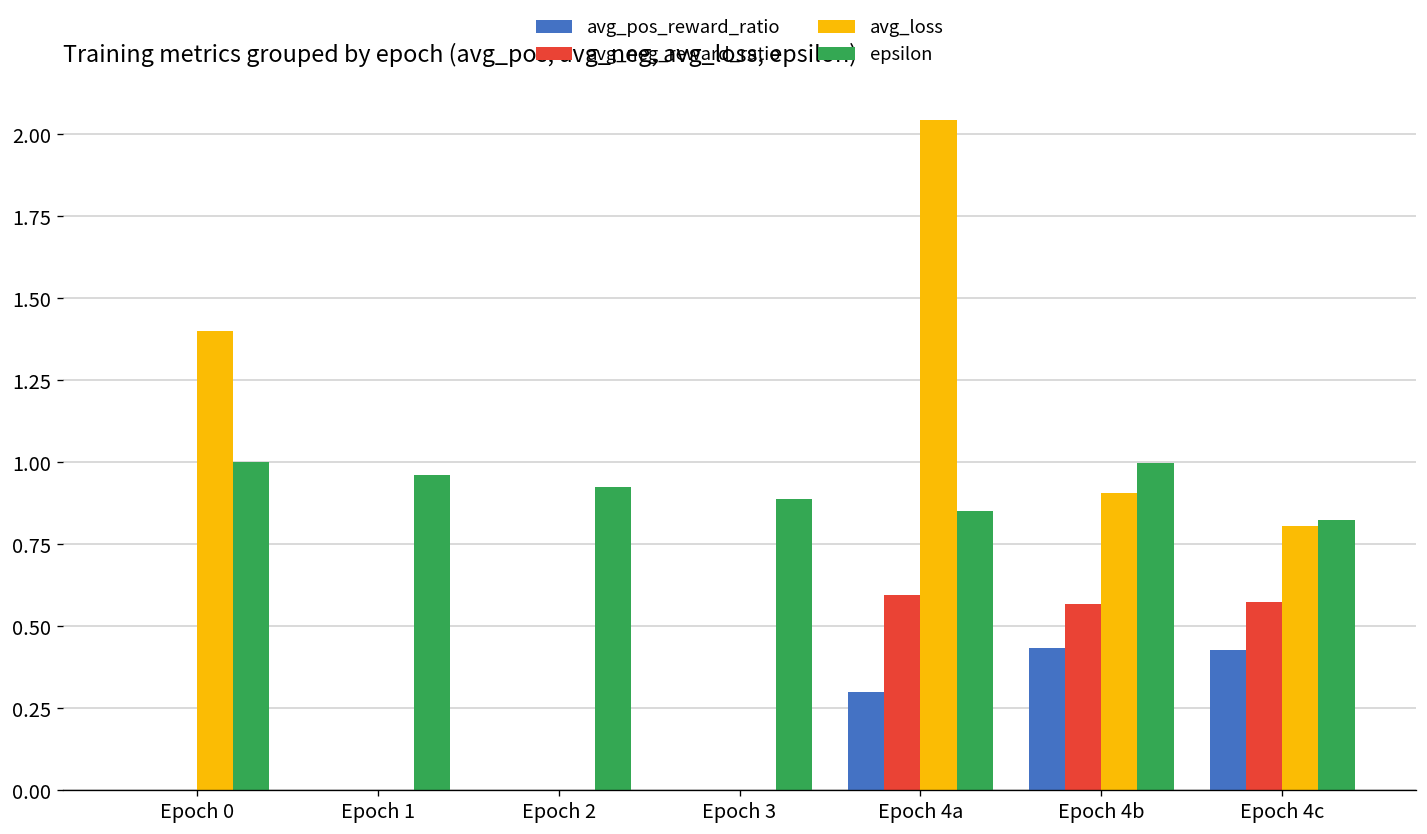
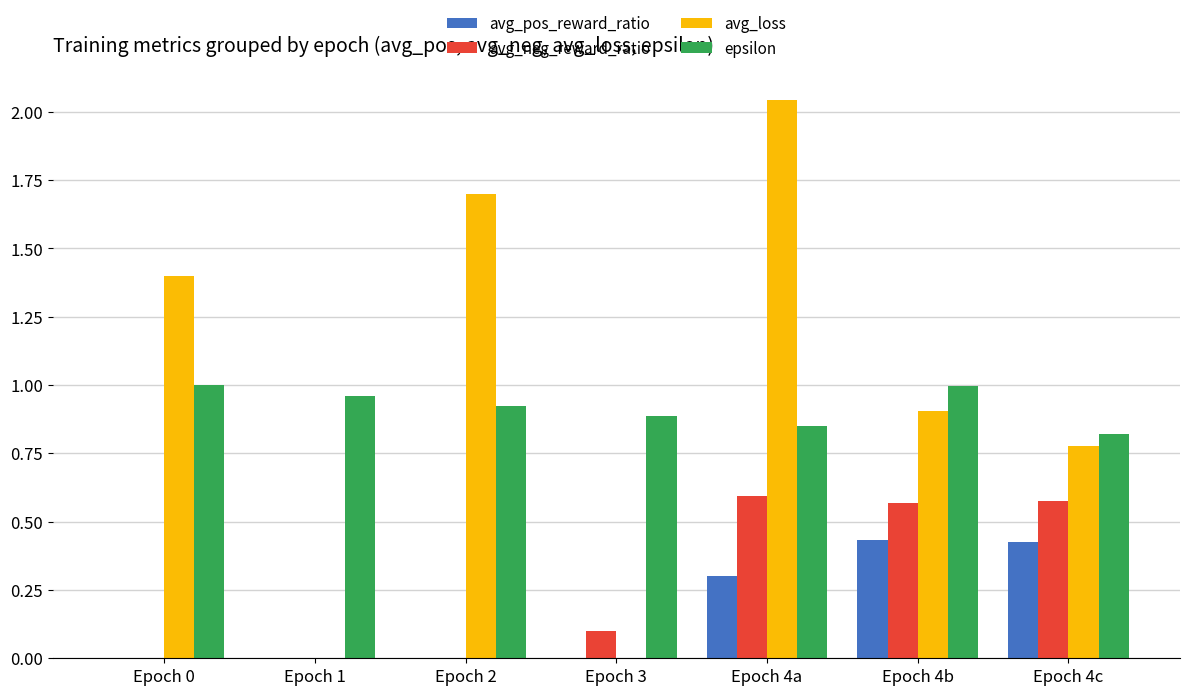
  {
    "avg_pos_reward_ratio": {
      "Epoch 0": 0.00,
      "Epoch 1": 0.00,
      "Epoch 2": 0.00,
      "Epoch 3": 0.00,
      "Epoch 4a": 0.30,
      "Epoch 4b": 0.43,
      "Epoch 4c": 0.43
    },
    "avg_neg_reward_ratio": {
      "Epoch 0": 0.0,
      "Epoch 1": 0.0,
      "Epoch 2": 0.0,
-     "Epoch 3": 0.0,
+     "Epoch 3": 0.1,
      "Epoch 4a": 0.6,
      "Epoch 4b": 0.57,
      "Epoch 4c": 0.57
    },
    "avg_loss": {
      "Epoch 0": 1.40,
      "Epoch 1": 0.00,
-     "Epoch 2": 0.0,
+     "Epoch 2": 1.7,
      "Epoch 3": 0.00,
      "Epoch 4a": 2.04,
      "Epoch 4b": 0.90,
-     "Epoch 4c": 0.81
+     "Epoch 4c": 0.78
    },
    "epsilon": {
      "Epoch 0": 1.00,
      "Epoch 1": 0.96,
      "Epoch 2": 0.92,
      "Epoch 3": 0.89,
      "Epoch 4a": 0.85,
      "Epoch 4b": 1.00,
      "Epoch 4c": 0.82
    }
  }
